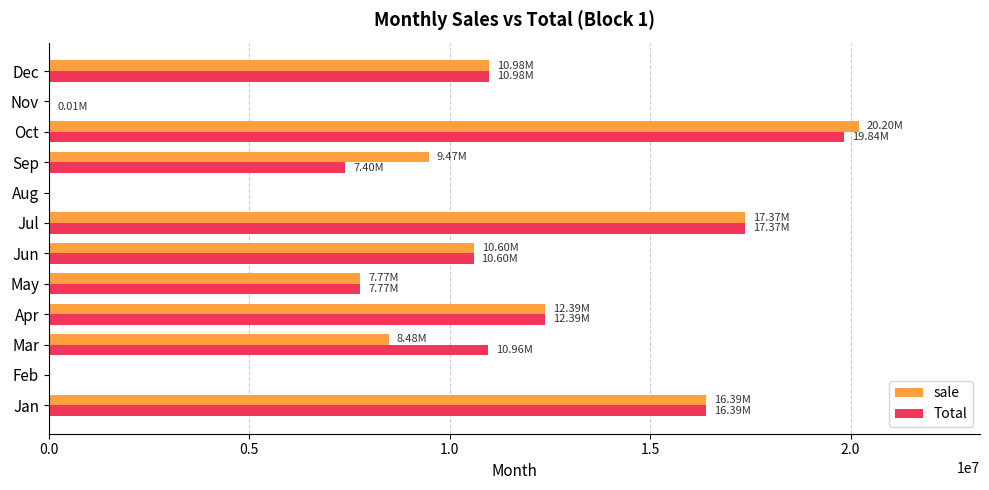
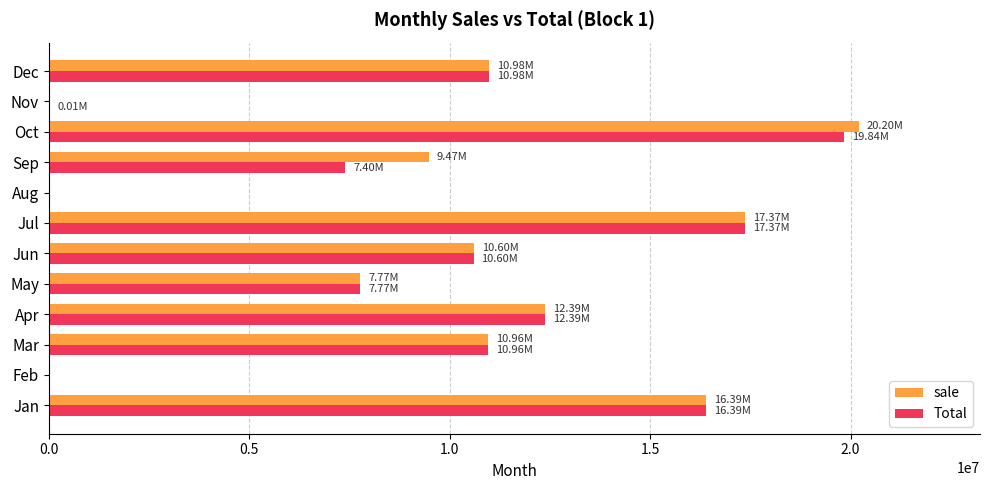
  {
    "sale": {
      "Dec": "10.98M",
      "Oct": "20.20M",
      "Sep": "9.47M",
      "Jul": "17.37M",
      "Jun": "10.60M",
      "May": "7.77M",
      "Apr": "12.39M",
-     "Mar": "8.48M",
+     "Mar": "10.96M",
      "Jan": "16.39M"
    },
    "Total": {
      "Dec": "10.98M",
      "Nov": "0.01M",
      "Oct": "19.84M",
      "Sep": "7.40M",
      "Jul": "17.37M",
      "Jun": "10.60M",
      "May": "7.77M",
      "Apr": "12.39M",
      "Mar": "10.96M",
      "Jan": "16.39M"
    }
  }
